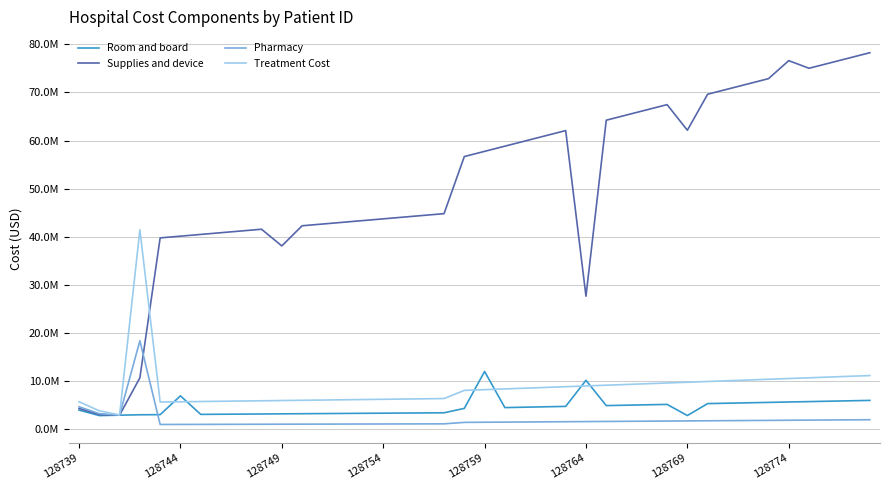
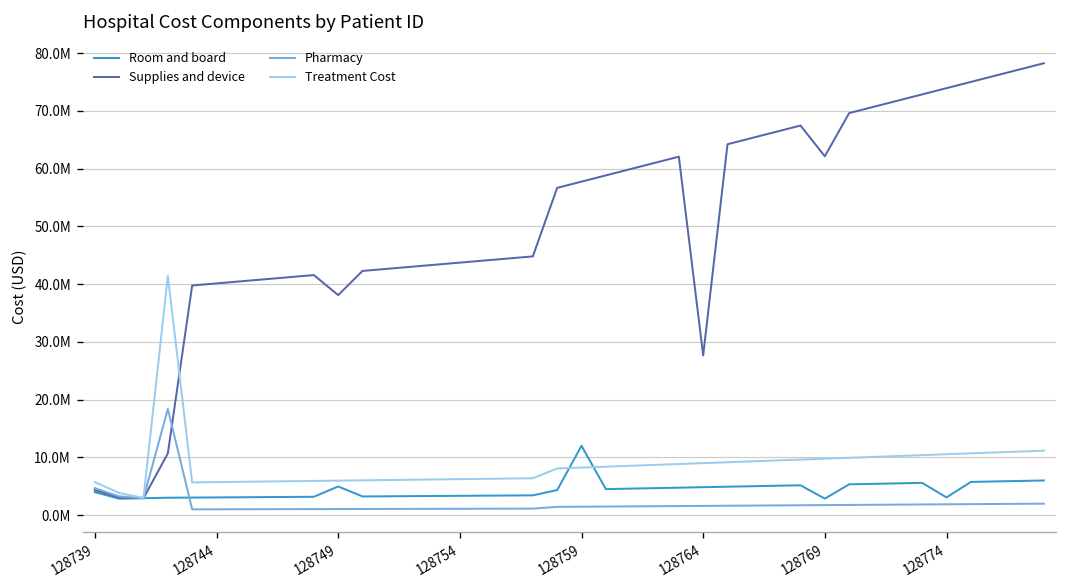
  {
    "Room and board": {
-     "128744": 7000000,
-     "128749": 3000000,
+     "128744": 3000000,
+     "128749": 5000000,
      "128754": 3000000,
      "128759": 12000000,
-     "128764": 10000000,
+     "128764": 5000000,
      "128769": 3000000,
-     "128774": 6000000
+     "128774": 3000000
    },
    "Supplies and device": {
      "128744": 40000000,
      "128749": 38000000,
      "128754": 44000000,
      "128759": 58000000,
      "128764": 28000000,
      "128769": 62000000,
-     "128774": 77000000
+     "128774": 74000000
    }
  }
